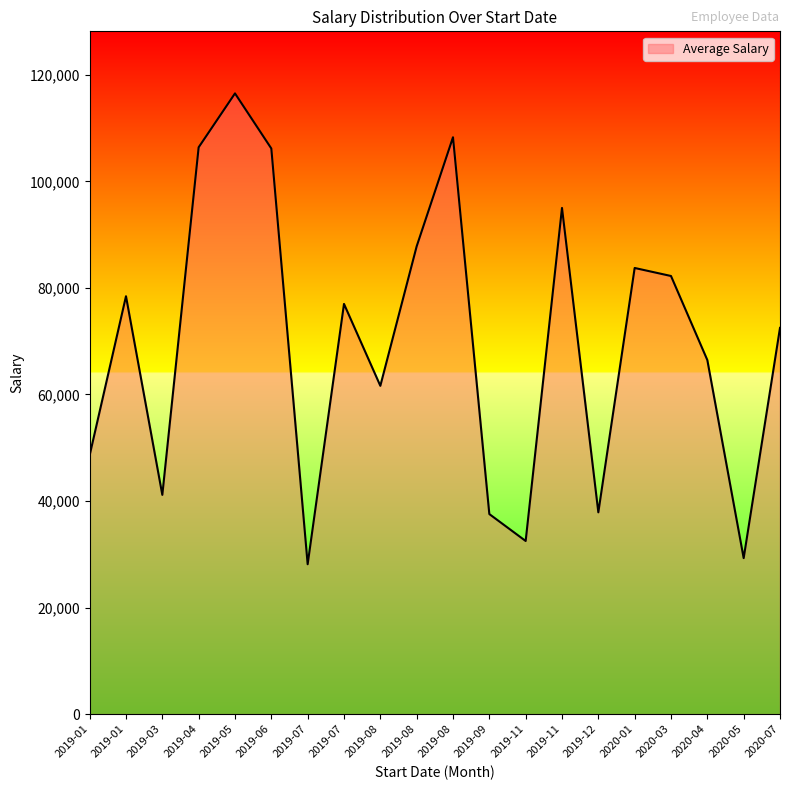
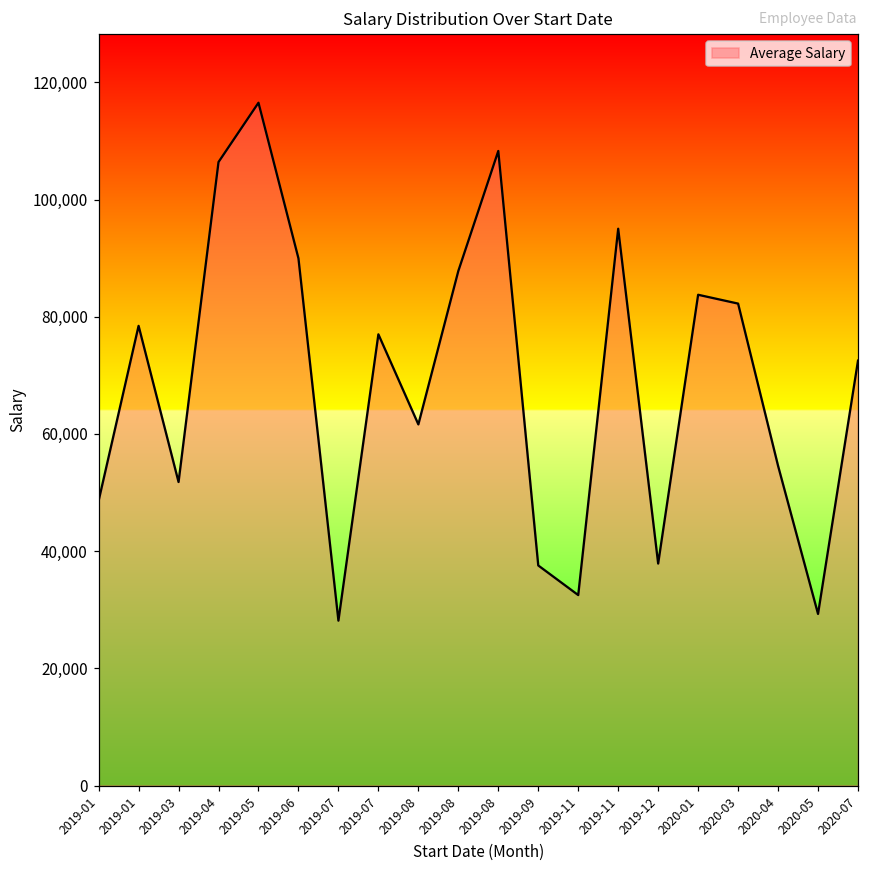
  {
-   "2019-03": "41,000",
+   "2019-03": "52,000",
    "2019-04": "106,000",
    "2019-05": "117,000",
-   "2019-06": "106,000",
+   "2019-06": "90,000",
    "2019-09": "38,000",
    "2019-12": "38,000",
    "2020-01": "84,000",
    "2020-03": "82,000",
-   "2020-04": "66,000",
+   "2020-04": "55,000",
    "2020-05": "29,000",
    "2020-07": "73,000"
  }
